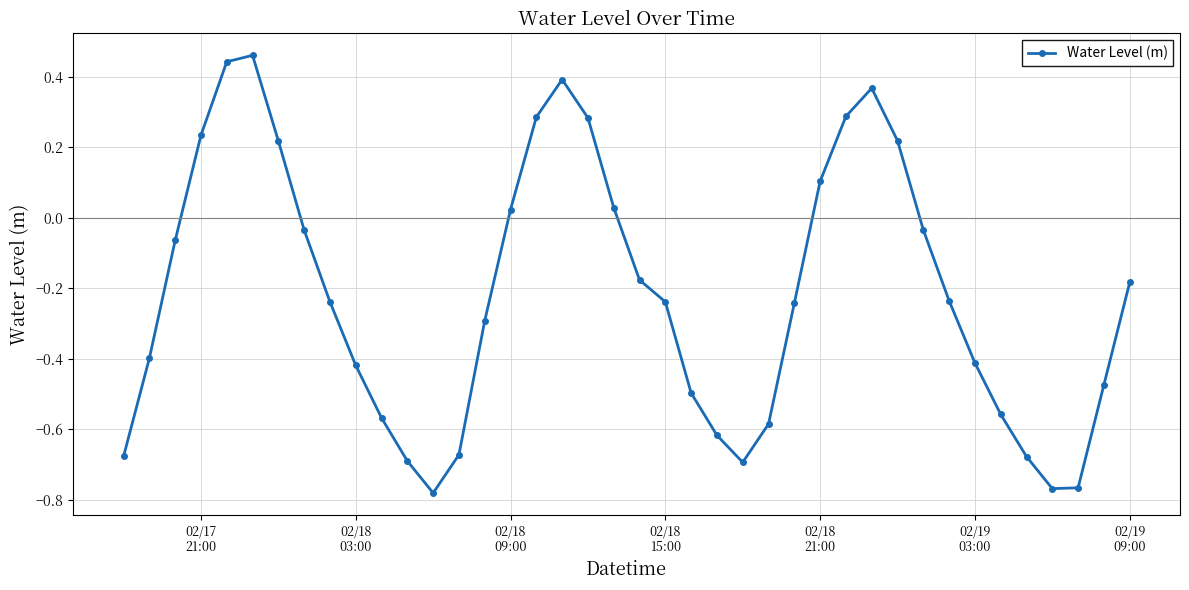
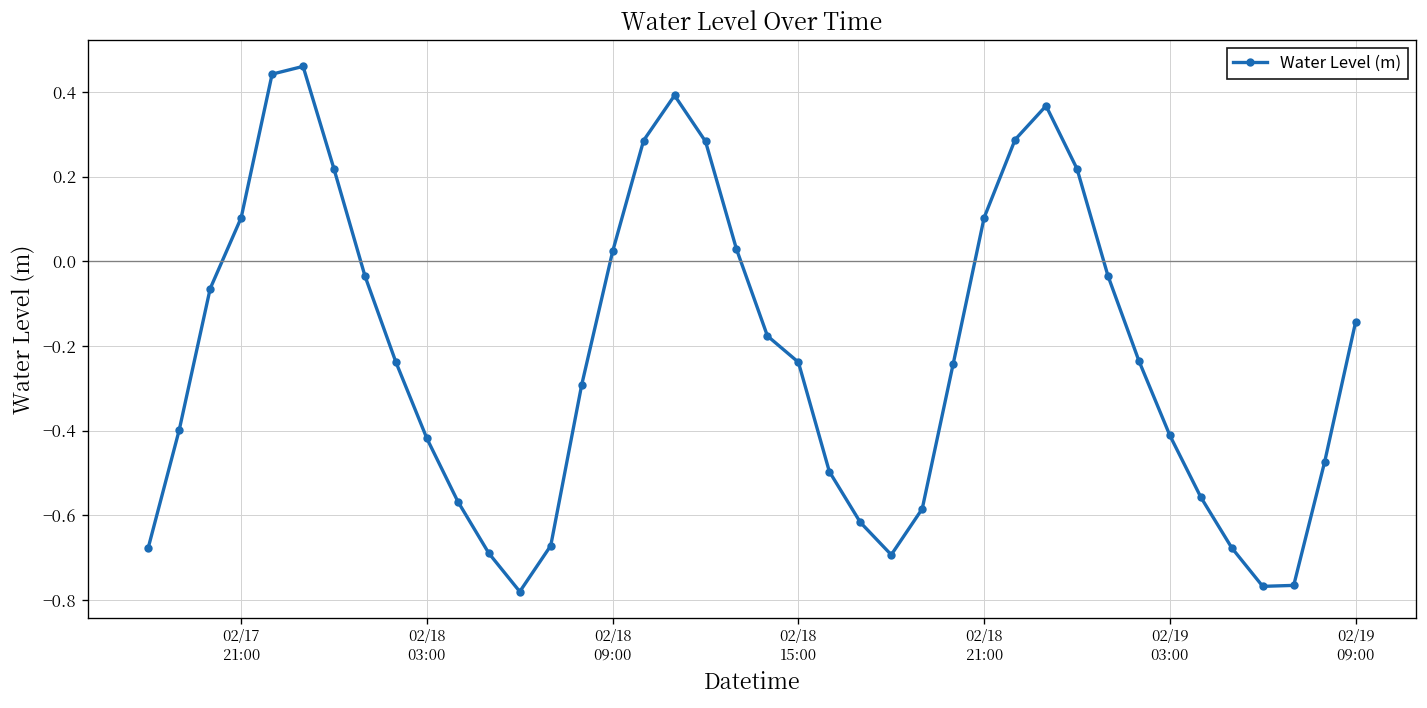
  {
-   "02/17 21:00": 0.23,
+   "02/17 21:00": 0.10,
    "02/18 03:00": -0.42,
    "02/18 09:00": 0.02,
    "02/18 15:00": -0.24,
    "02/18 21:00": 0.10,
    "02/19 03:00": -0.41,
-   "02/19 09:00": -0.18
+   "02/19 09:00": -0.14
  }
